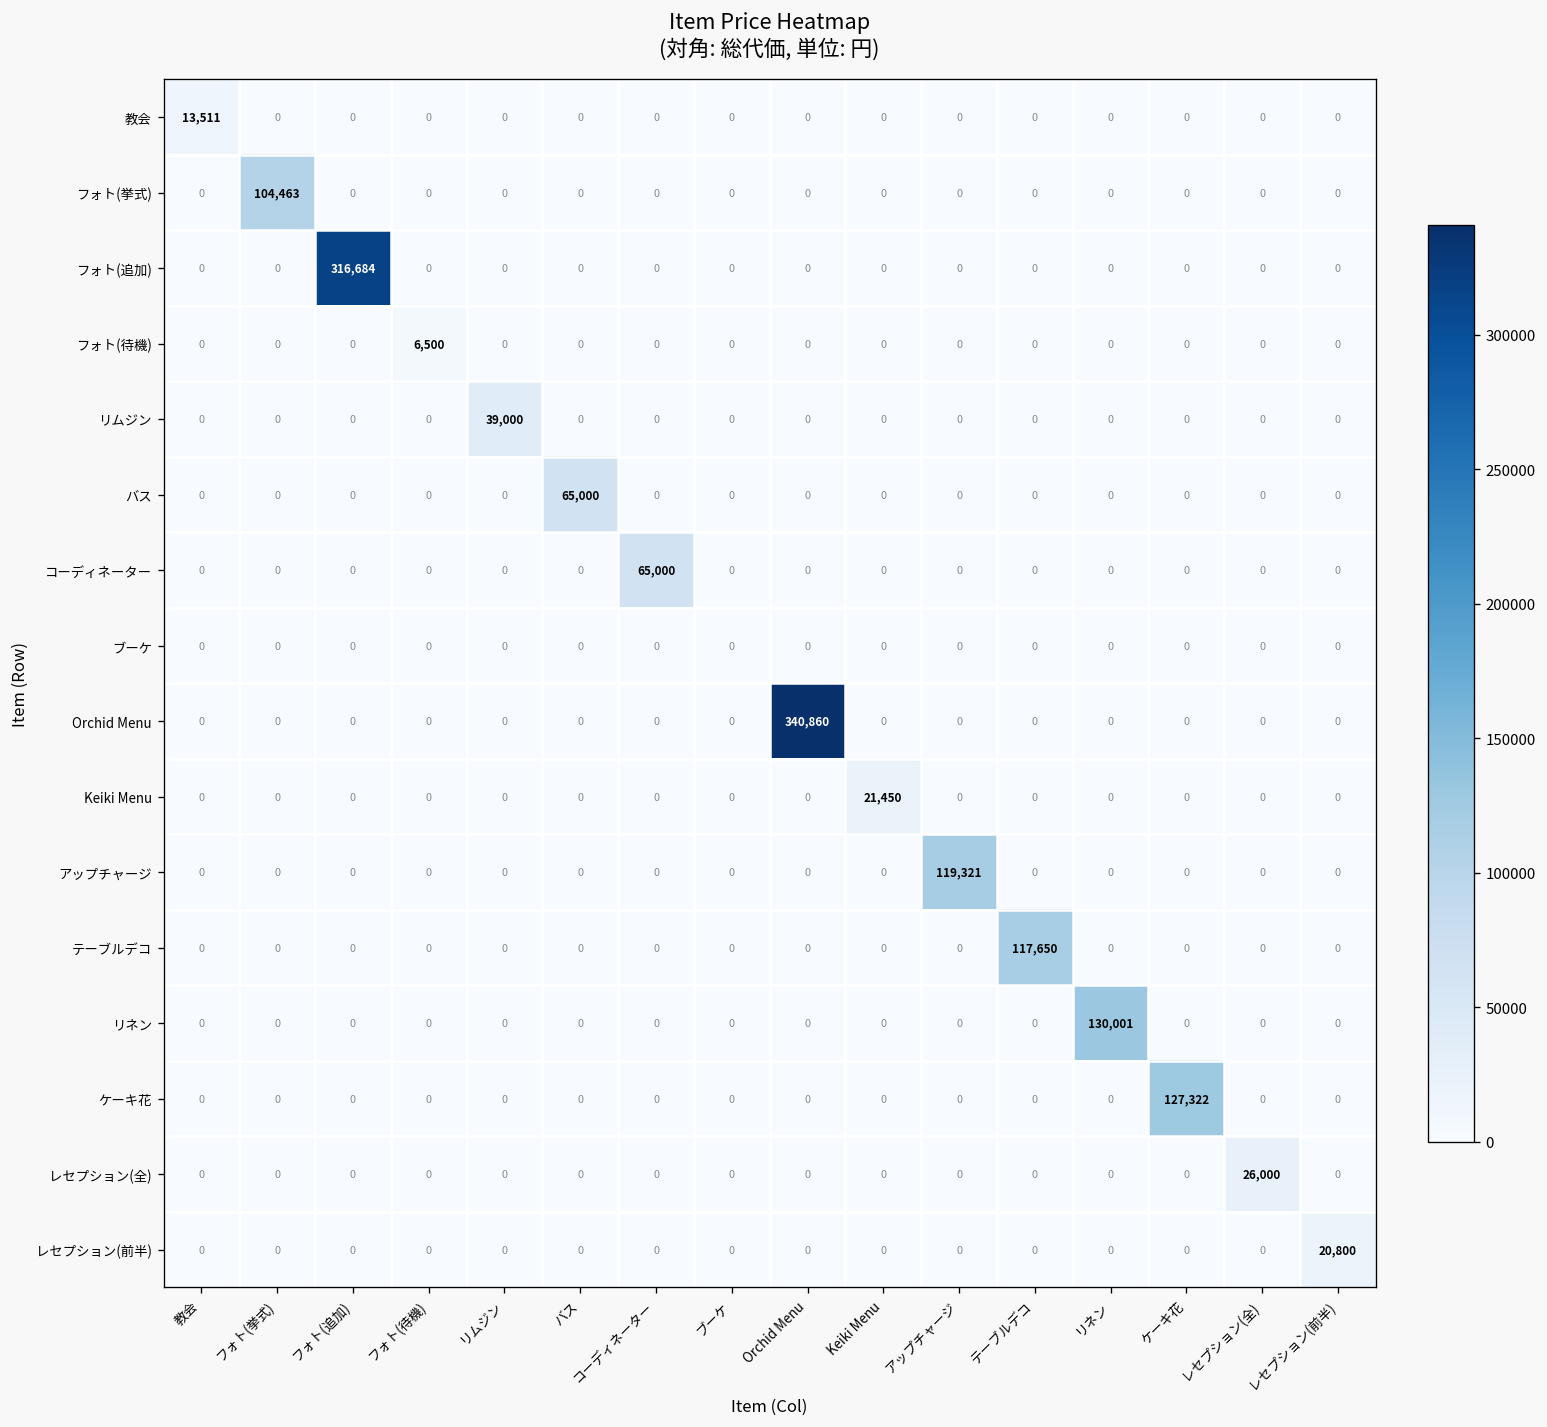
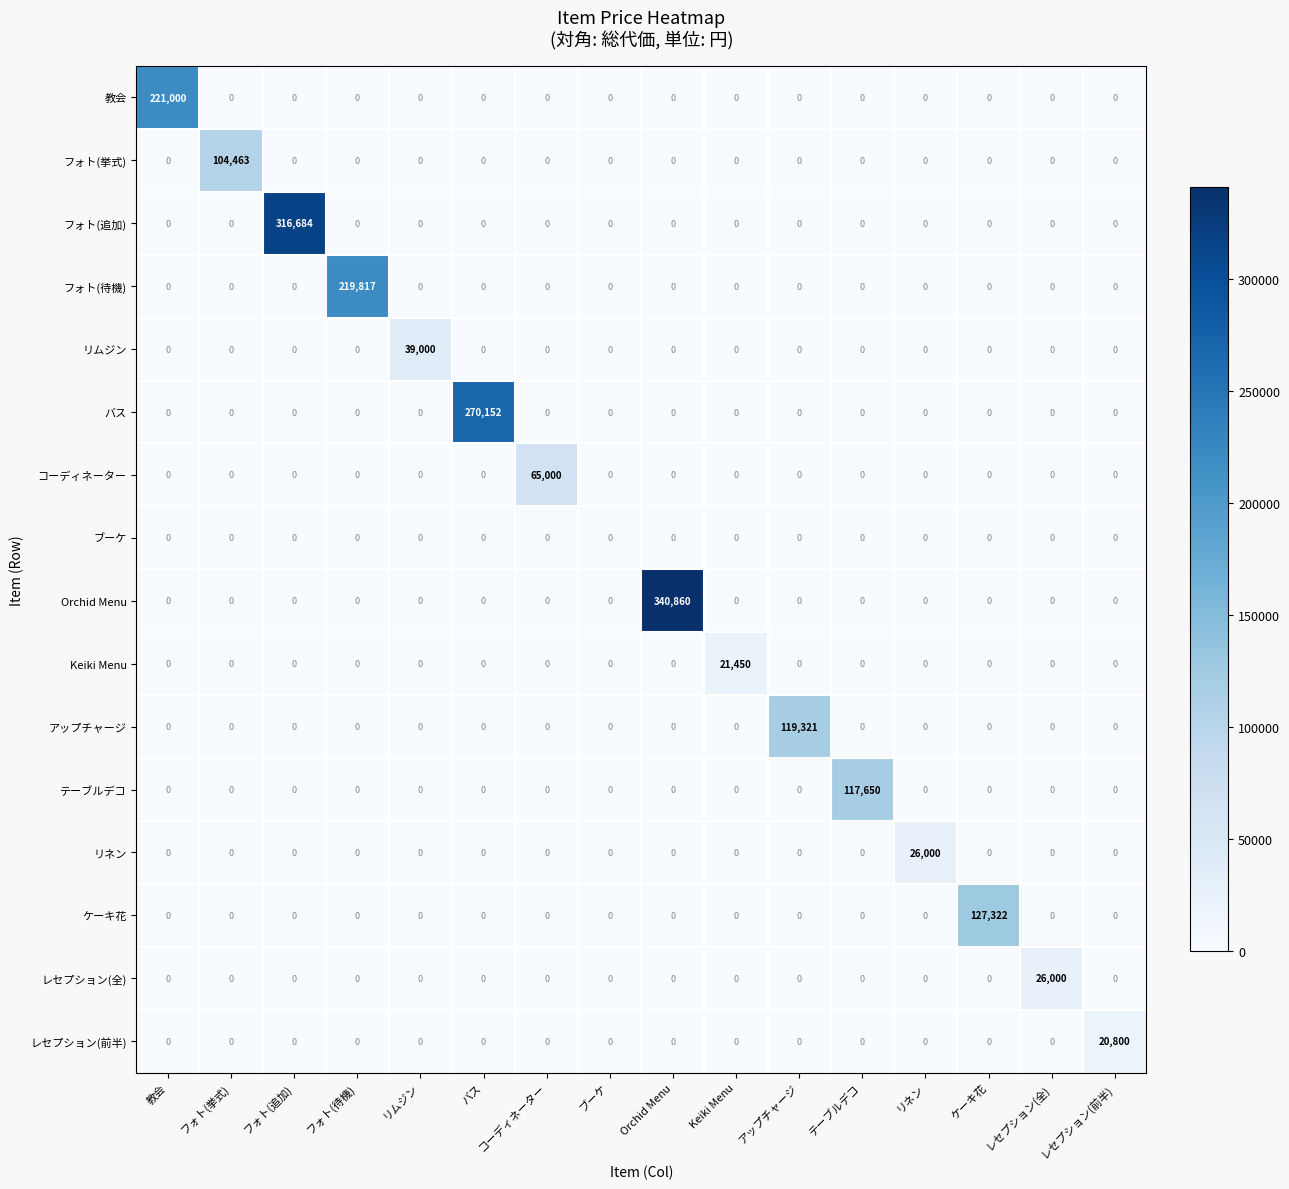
  {
    "教会": {
-     "教会": "13,511",
+     "教会": "221,000",
      "フォト(挙式)": "0",
      "フォト(追加)": "0",
      "フォト(待機)": "0",
      "リムジン": "0",
      "バス": "0",
      "コーディネーター": "0",
      "ブーケ": "0",
      "Orchid Menu": "0",
      "Keiki Menu": "0",
      "アップチャージ": "0",
      "テーブルデコ": "0",
      "リネン": "0",
      "ケーキ花": "0",
      "レセプション(全)": "0",
      "レセプション(前半)": "0"
    },
    "フォト(待機)": {
      "教会": "0",
      "フォト(挙式)": "0",
      "フォト(追加)": "0",
-     "フォト(待機)": "6,500",
+     "フォト(待機)": "219,817",
      "リムジン": "0",
      "バス": "0",
      "コーディネーター": "0",
      "ブーケ": "0",
      "Orchid Menu": "0",
      "Keiki Menu": "0",
      "アップチャージ": "0",
      "テーブルデコ": "0",
      "リネン": "0",
      "ケーキ花": "0",
      "レセプション(全)": "0",
      "レセプション(前半)": "0"
    },
    "バス": {
      "教会": "0",
      "フォト(挙式)": "0",
      "フォト(追加)": "0",
      "フォト(待機)": "0",
      "リムジン": "0",
-     "バス": "65,000",
+     "バス": "270,152",
      "コーディネーター": "0",
      "ブーケ": "0",
      "Orchid Menu": "0",
      "Keiki Menu": "0",
      "アップチャージ": "0",
      "テーブルデコ": "0",
      "リネン": "0",
      "ケーキ花": "0",
      "レセプション(全)": "0",
      "レセプション(前半)": "0"
    },
    "リネン": {
      "教会": "0",
      "フォト(挙式)": "0",
      "フォト(追加)": "0",
      "フォト(待機)": "0",
      "リムジン": "0",
      "バス": "0",
      "コーディネーター": "0",
      "ブーケ": "0",
      "Orchid Menu": "0",
      "Keiki Menu": "0",
      "アップチャージ": "0",
      "テーブルデコ": "0",
-     "リネン": "130,001",
+     "リネン": "26,000",
      "ケーキ花": "0",
      "レセプション(全)": "0",
      "レセプション(前半)": "0"
    }
  }
